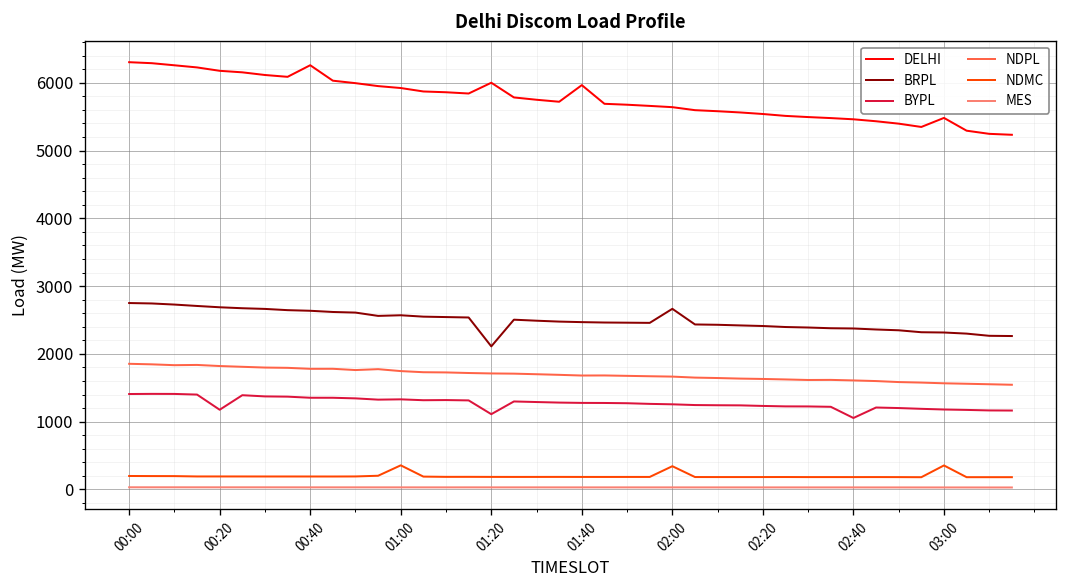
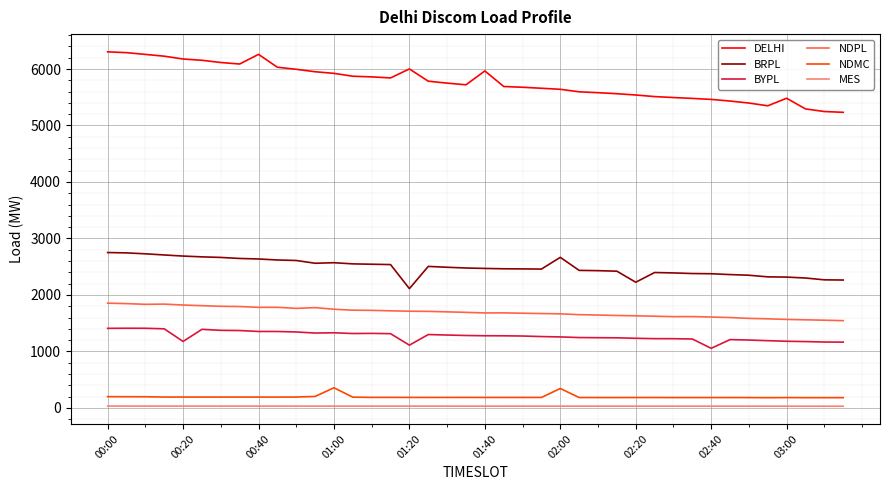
  {
    "DELHI": {
      "00:00": 6300,
      "00:20": 6200,
      "00:40": 6300,
      "01:00": 5900,
      "01:20": 6000,
      "01:40": 6000,
      "02:00": 5600,
      "02:20": 5500,
      "02:40": 5500,
      "03:00": 5500
    },
    "BRPL": {
      "00:00": 2800,
      "00:20": 2700,
      "00:40": 2600,
      "01:00": 2600,
      "01:20": 2100,
      "01:40": 2500,
      "02:00": 2700,
-     "02:20": 2400,
+     "02:20": 2200,
      "02:40": 2400,
      "03:00": 2300
    },
    "BYPL": {
      "00:00": 1400,
      "00:20": 1200,
      "00:40": 1400,
      "01:00": 1300,
      "01:20": 1100,
      "01:40": 1300,
      "02:00": 1300,
      "02:20": 1200,
      "02:40": 1100,
      "03:00": 1200
    },
    "NDMC": {
      "00:00": 200,
      "00:20": 200,
      "00:40": 200,
      "01:00": 400,
      "01:20": 200,
      "01:40": 200,
      "02:00": 300,
      "02:20": 200,
      "02:40": 200,
-     "03:00": 400
+     "03:00": 200
    }
  }
